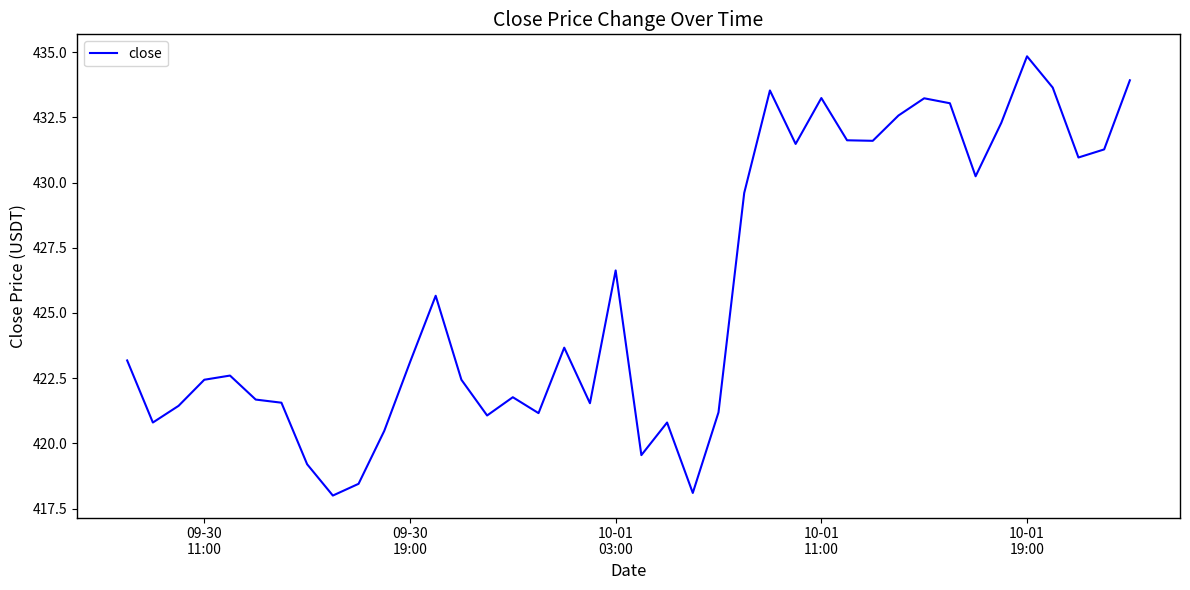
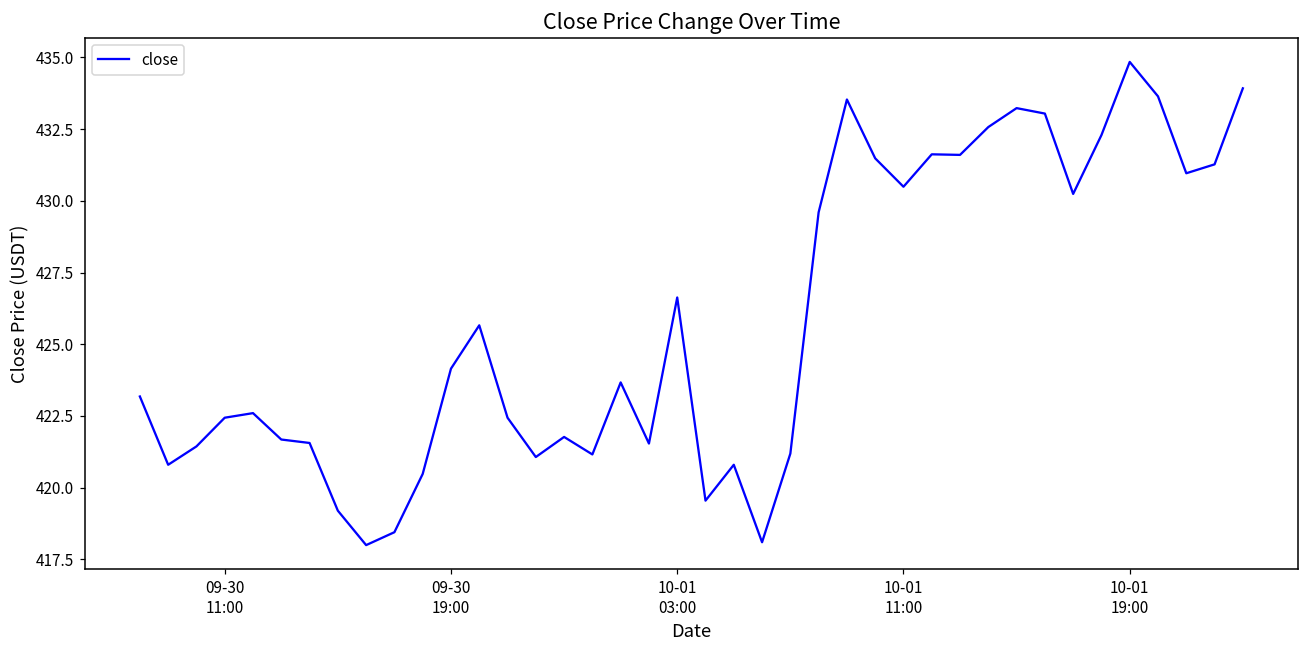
  {
    "09-30 11:00": 422.4,
-   "09-30 19:00": 423.1,
+   "09-30 19:00": 424.2,
    "10-01 03:00": 426.6,
-   "10-01 11:00": 433.2,
+   "10-01 11:00": 430.5,
    "10-01 19:00": 434.8
  }
